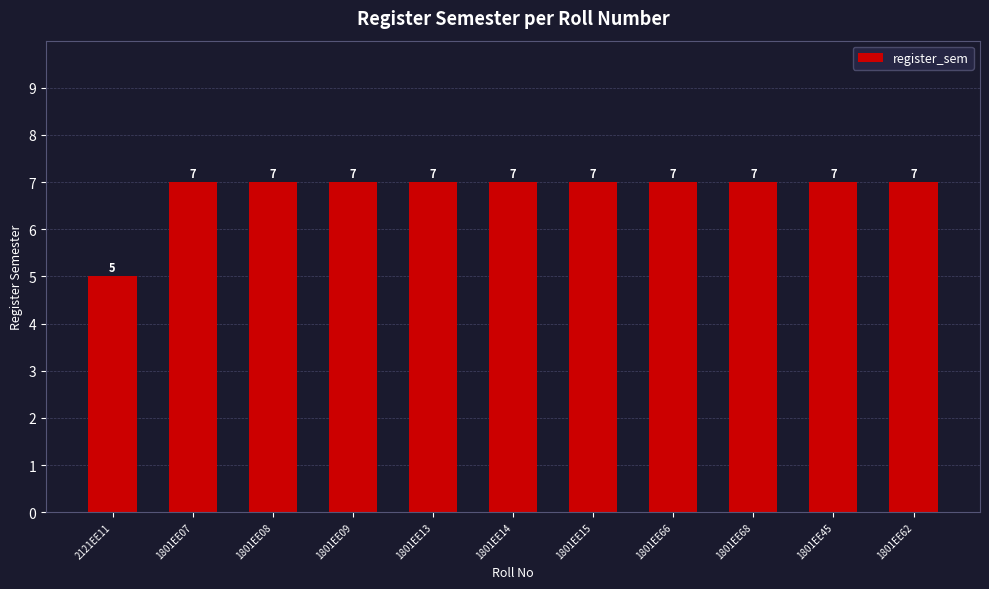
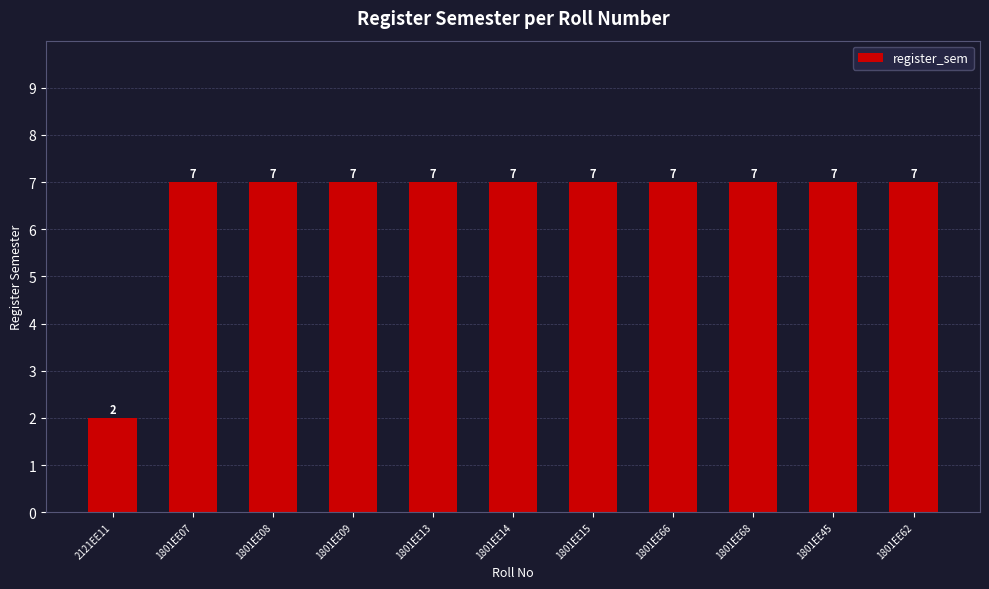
  {
-   "2121EE11": 5,
+   "2121EE11": 2,
    "1801EE07": 7,
    "1801EE08": 7,
    "1801EE09": 7,
    "1801EE13": 7,
    "1801EE14": 7,
    "1801EE15": 7,
    "1801EE66": 7,
    "1801EE68": 7,
    "1801EE45": 7,
    "1801EE62": 7
  }
